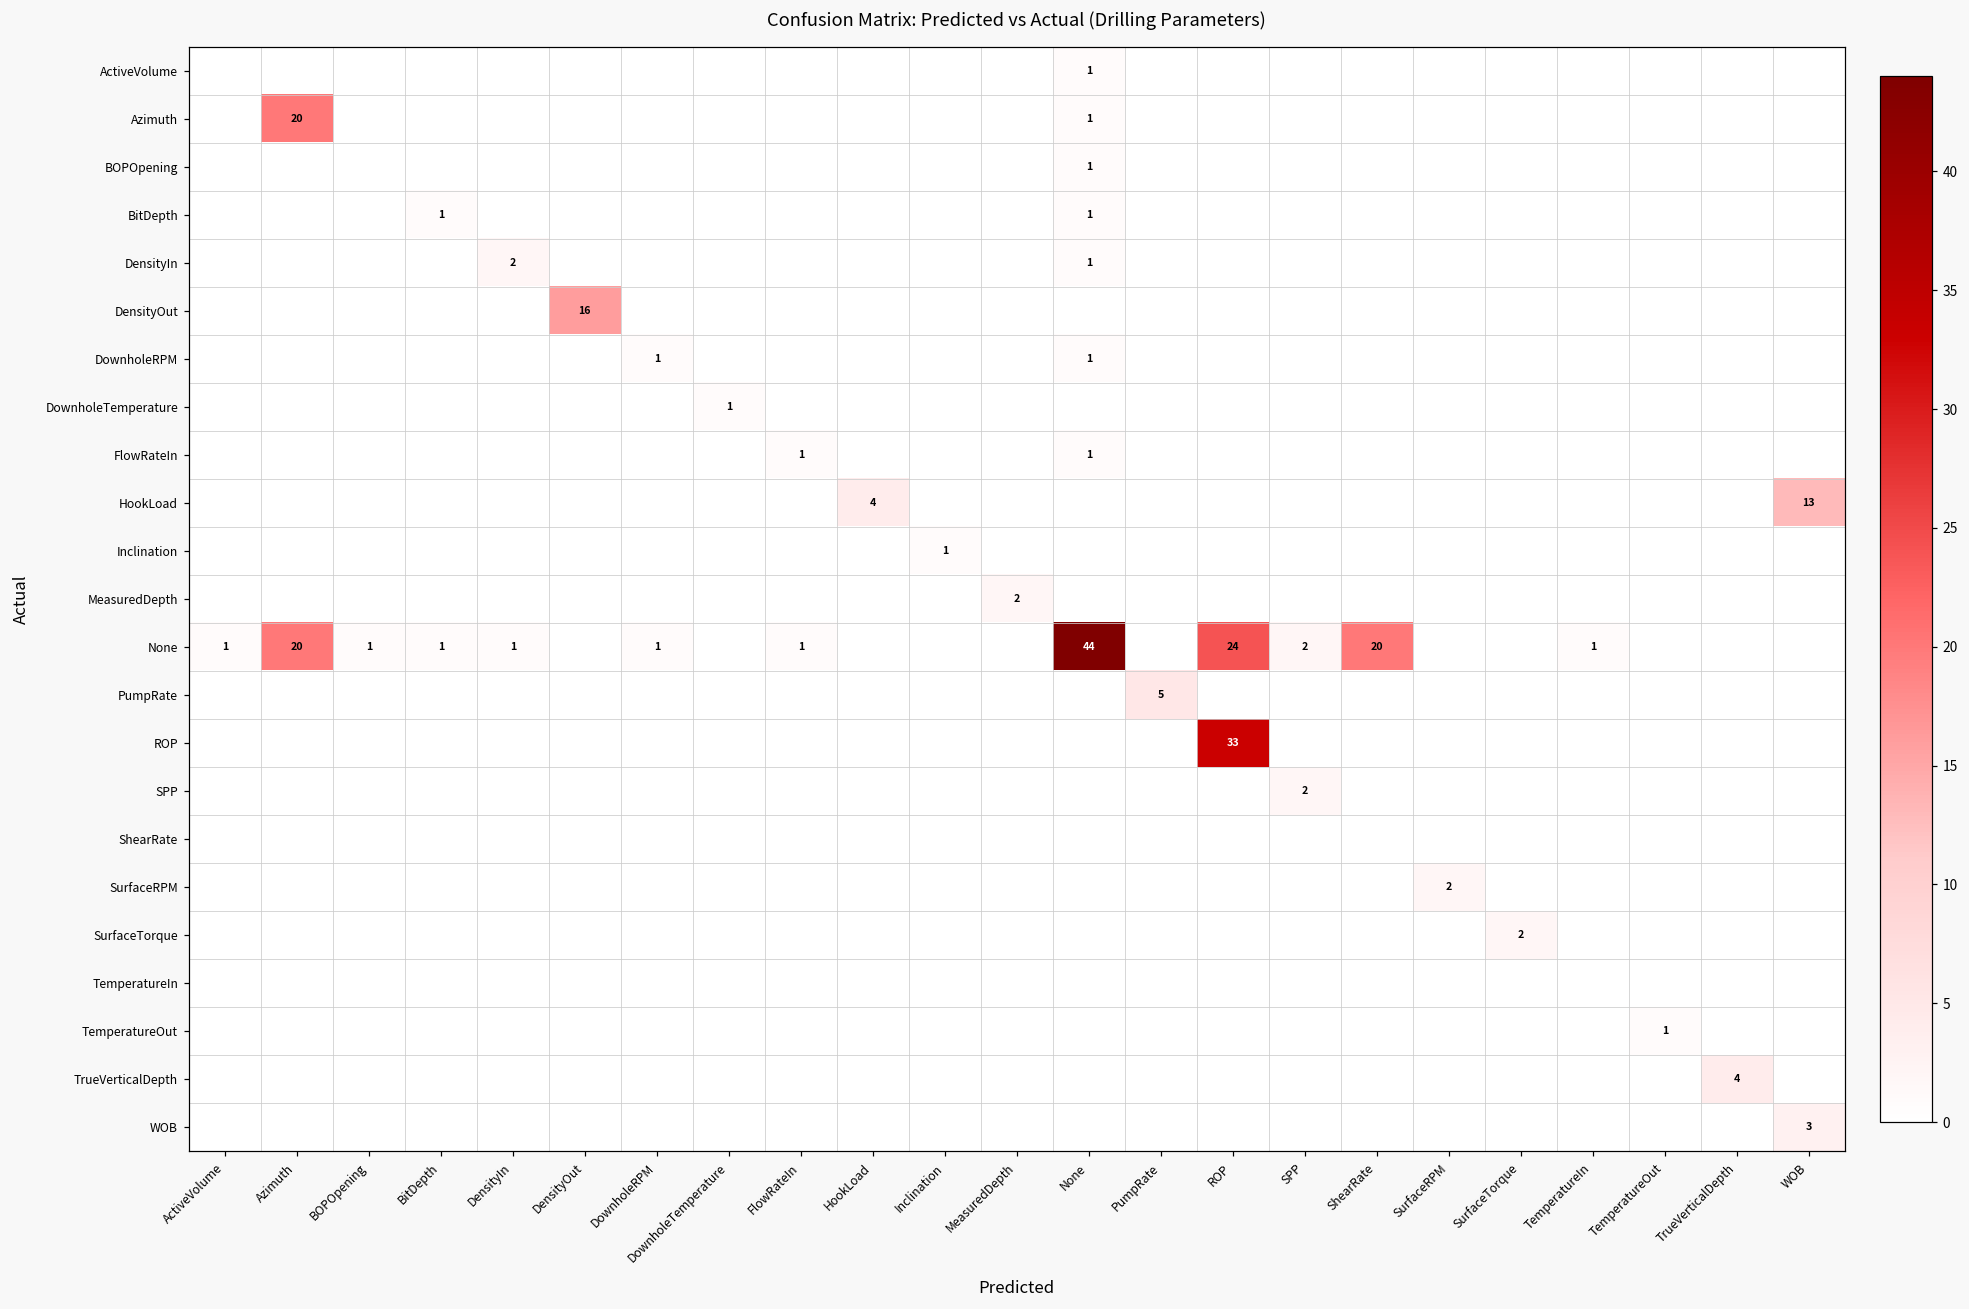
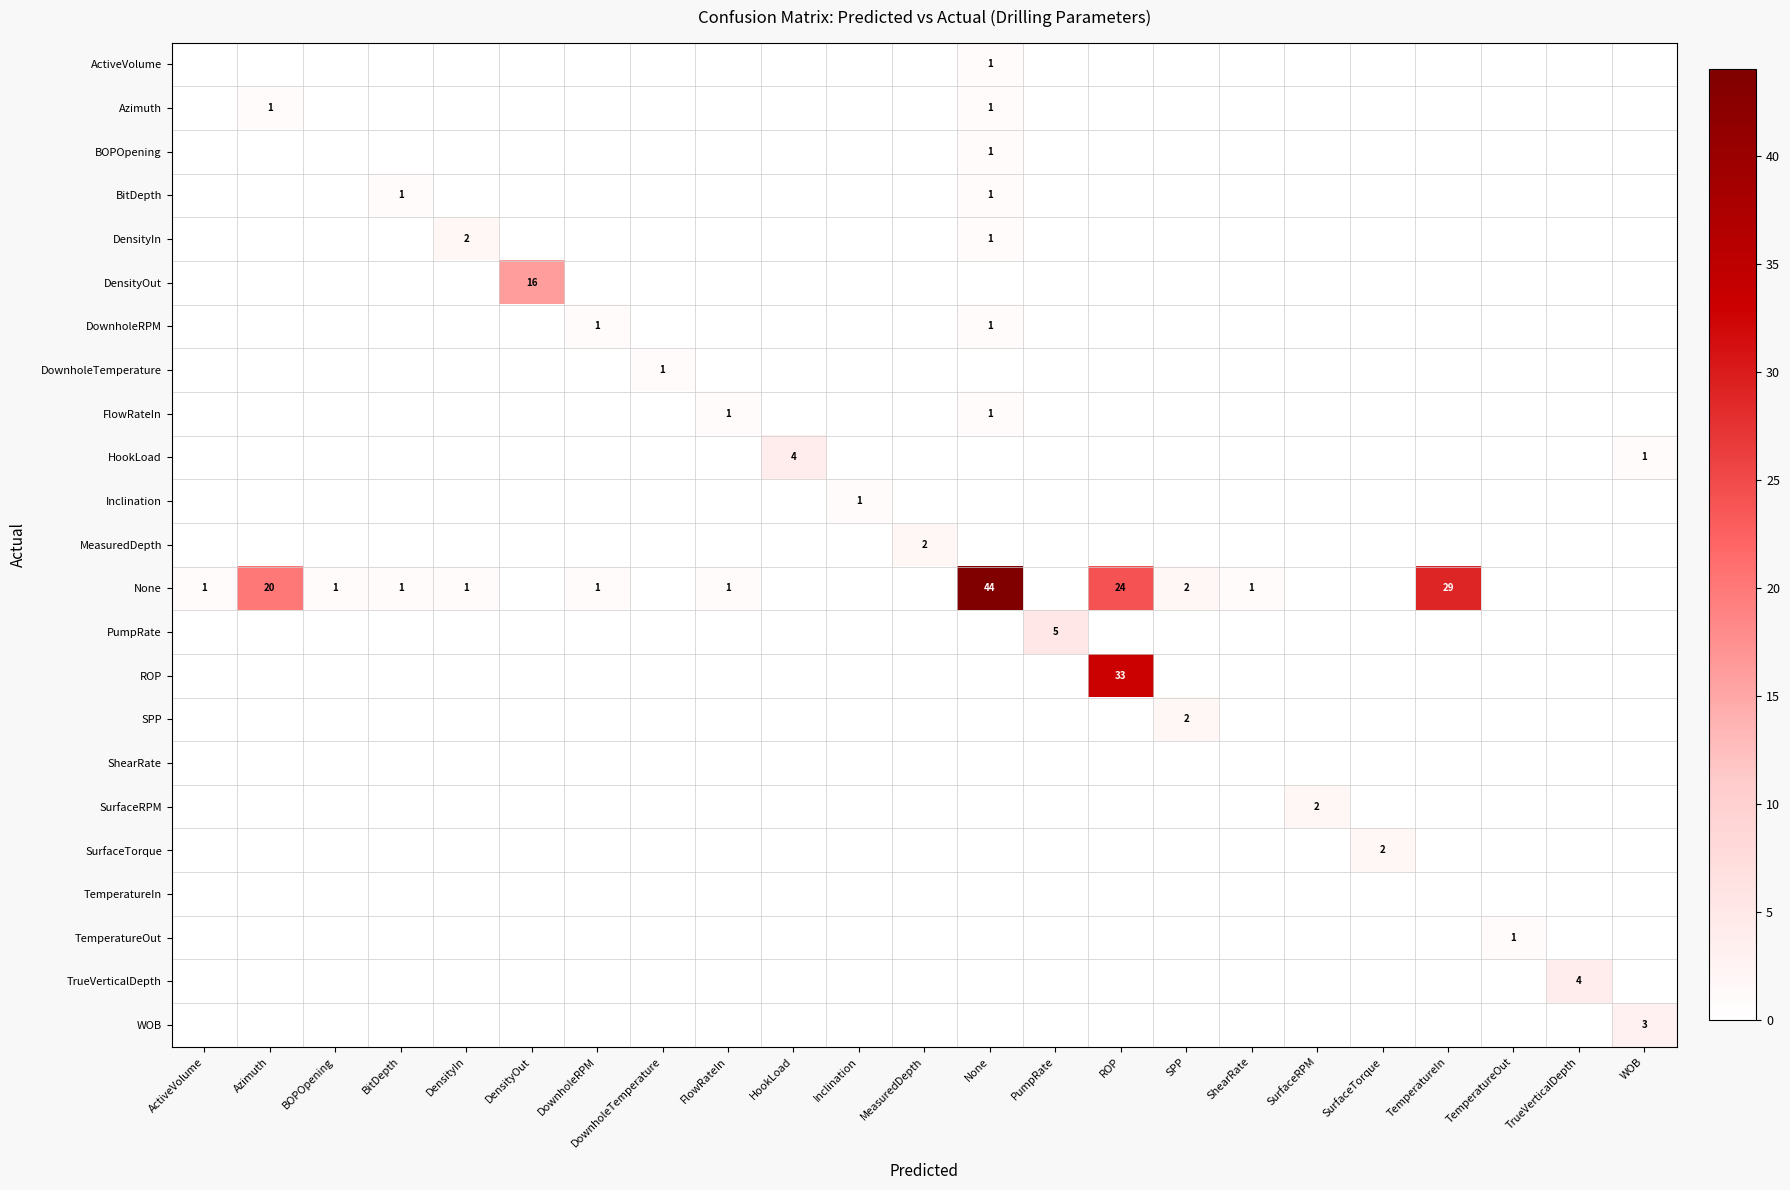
  {
    "ActiveVolume": {
      "None": 1
    },
    "Azimuth": {
-     "Azimuth": 20,
+     "Azimuth": 1,
      "None": 1
    },
    "BOPOpening": {
      "None": 1
    },
    "BitDepth": {
      "BitDepth": 1,
      "None": 1
    },
    "DensityIn": {
      "DensityIn": 2,
      "None": 1
    },
    "DensityOut": {
      "DensityOut": 16
    },
    "DownholeRPM": {
      "DownholeRPM": 1,
      "None": 1
    },
    "DownholeTemperature": {
      "DownholeTemperature": 1
    },
    "FlowRateIn": {
      "FlowRateIn": 1,
      "None": 1
    },
    "HookLoad": {
      "HookLoad": 4,
-     "WOB": 13
+     "WOB": 1
    },
    "Inclination": {
      "Inclination": 1
    },
    "MeasuredDepth": {
      "MeasuredDepth": 2
    },
    "None": {
      "ActiveVolume": 1,
      "Azimuth": 20,
      "BOPOpening": 1,
      "BitDepth": 1,
      "DensityIn": 1,
      "DownholeRPM": 1,
      "FlowRateIn": 1,
      "None": 44,
      "ROP": 24,
      "SPP": 2,
-     "ShearRate": 20,
-     "TemperatureIn": 1
+     "ShearRate": 1,
+     "TemperatureIn": 29
    },
    "PumpRate": {
      "PumpRate": 5
    },
    "ROP": {
      "ROP": 33
    },
    "SPP": {
      "SPP": 2
    },
    "SurfaceRPM": {
      "SurfaceRPM": 2
    },
    "SurfaceTorque": {
      "SurfaceTorque": 2
    },
    "TemperatureOut": {
      "TemperatureOut": 1
    },
    "TrueVerticalDepth": {
      "TrueVerticalDepth": 4
    },
    "WOB": {
      "WOB": 3
    }
  }
